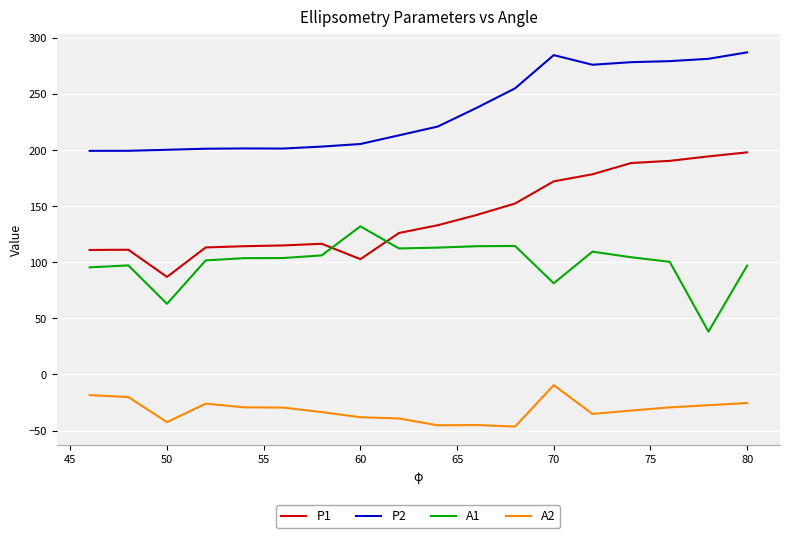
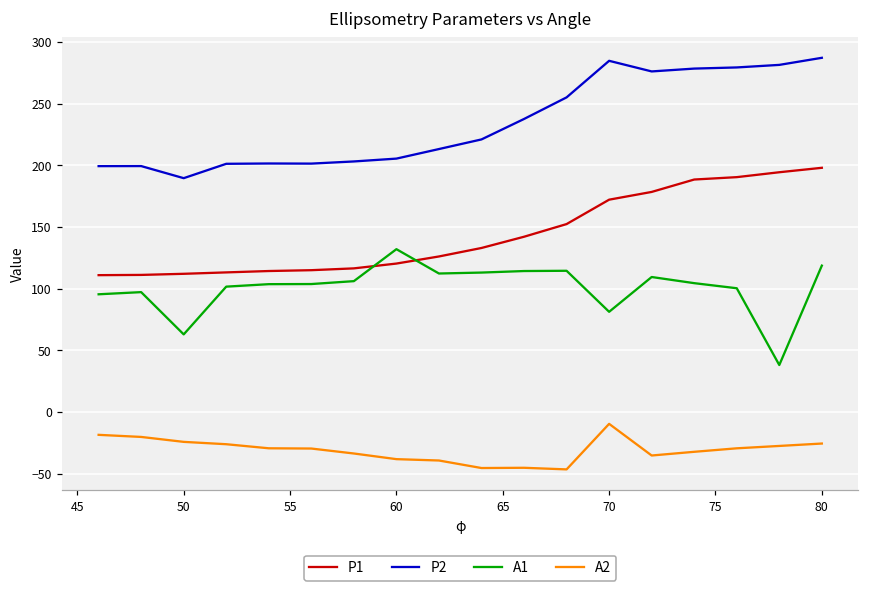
  {
    "P1": {
-     "50": 87,
-     "60": 103,
+     "50": 112,
+     "60": 120,
      "70": 172,
      "80": 198
    },
    "P2": {
-     "50": 200,
+     "50": 190,
      "60": 205,
      "70": 285,
      "80": 287
    },
    "A1": {
      "50": 63,
      "60": 132,
      "70": 81,
-     "80": 97
+     "80": 119
    },
    "A2": {
-     "50": -43,
+     "50": -24,
      "60": -38,
      "70": -10,
      "80": -25
    }
  }
